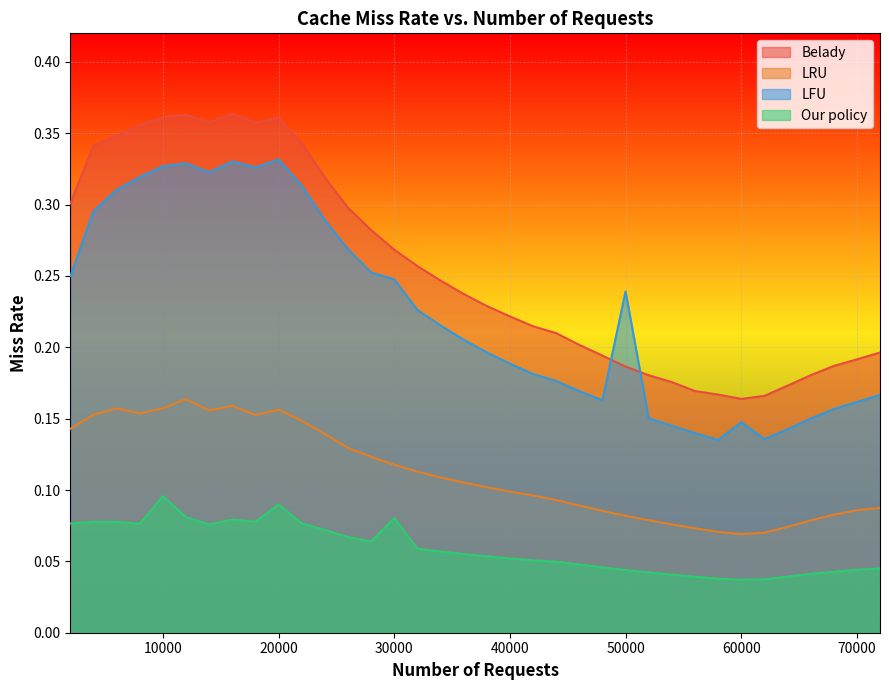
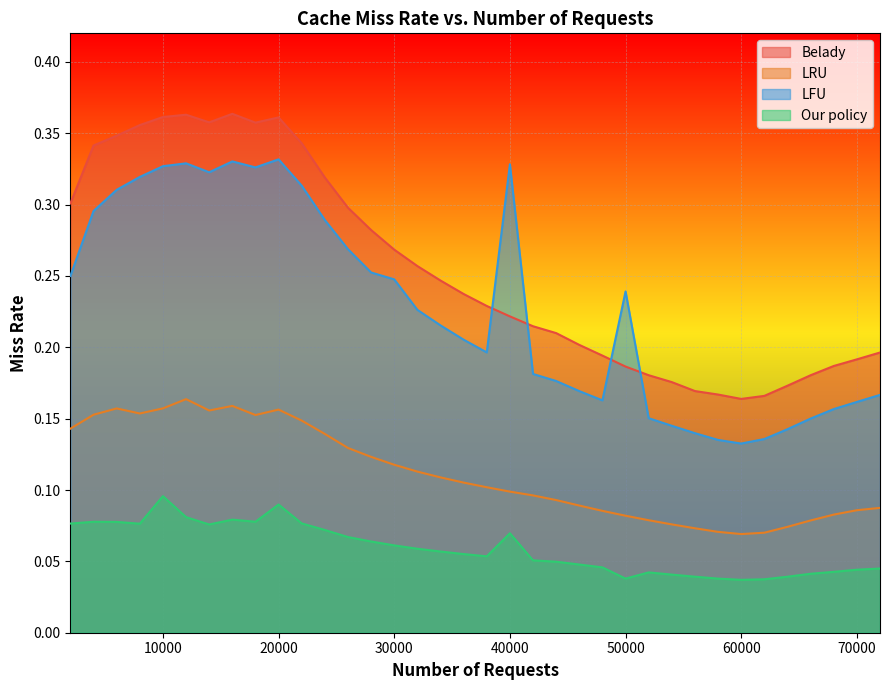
  {
    "LFU": {
      "10000": 0.327,
      "20000": 0.332,
      "30000": 0.248,
-     "40000": 0.189,
+     "40000": 0.328,
      "50000": 0.239,
-     "60000": 0.148,
+     "60000": 0.133,
      "70000": 0.162
    },
    "Our policy": {
      "10000": 0.096,
      "20000": 0.090,
-     "30000": 0.080,
-     "40000": 0.052,
-     "50000": 0.044,
+     "30000": 0.061,
+     "40000": 0.070,
+     "50000": 0.038,
      "60000": 0.037,
      "70000": 0.044
    }
  }
